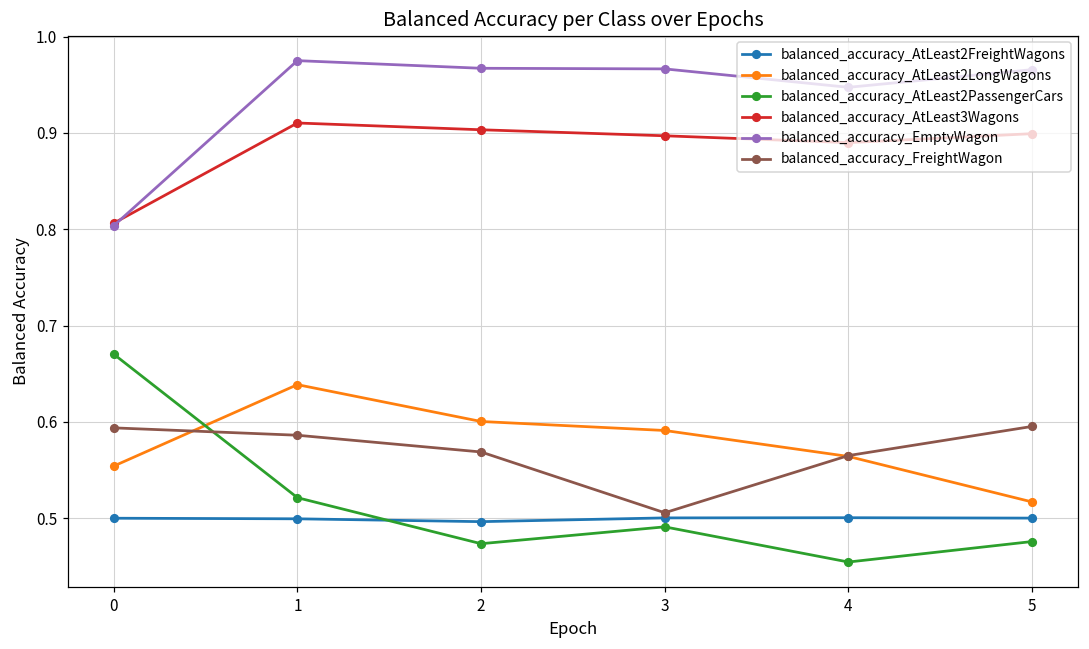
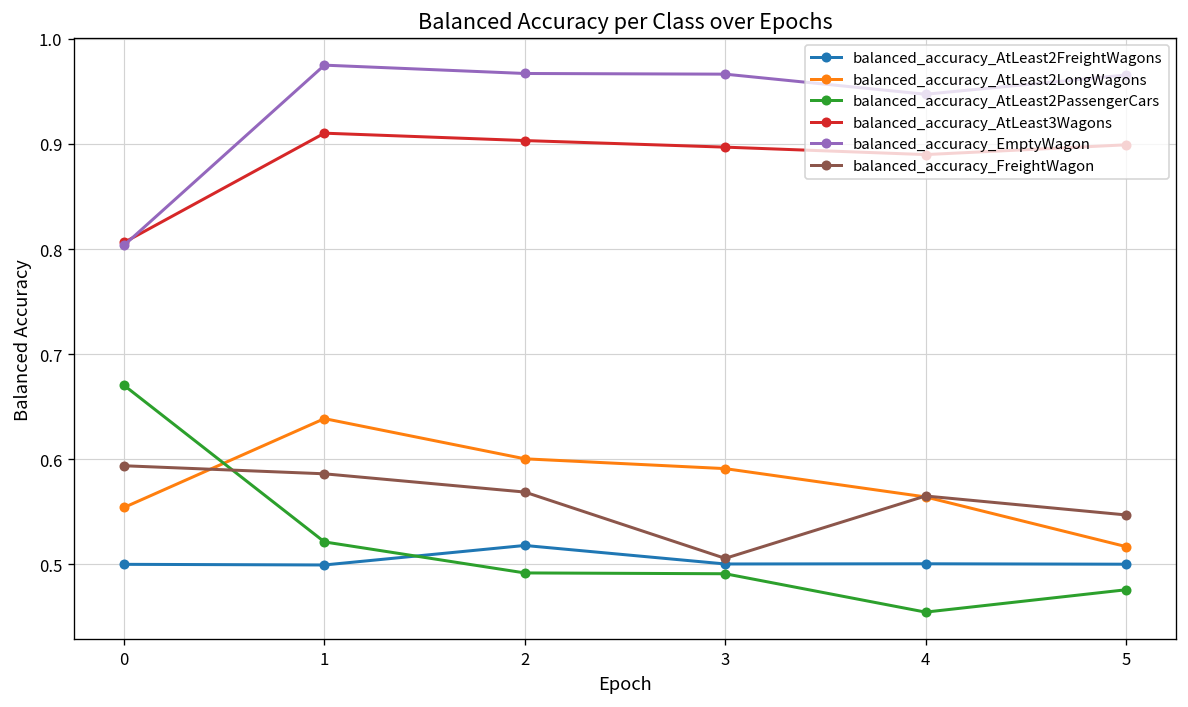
  {
    "balanced_accuracy_AtLeast2FreightWagons": {
      "0": 0.50,
      "1": 0.50,
-     "2": 0.50,
+     "2": 0.52,
      "3": 0.50,
      "4": 0.50,
      "5": 0.50
    },
    "balanced_accuracy_AtLeast2LongWagons": {
      "0": 0.55,
      "1": 0.64,
      "2": 0.60,
      "3": 0.59,
      "5": 0.52
    },
    "balanced_accuracy_AtLeast2PassengerCars": {
      "0": 0.67,
      "1": 0.52,
-     "2": 0.47,
+     "2": 0.49,
      "3": 0.49,
      "4": 0.45,
      "5": 0.48
    },
    "balanced_accuracy_AtLeast3Wagons": {
      "1": 0.91,
      "2": 0.90,
      "3": 0.90
    },
    "balanced_accuracy_EmptyWagon": {
      "1": 0.97,
      "2": 0.97,
      "3": 0.97
    },
    "balanced_accuracy_FreightWagon": {
      "0": 0.59,
      "1": 0.59,
      "2": 0.57,
      "3": 0.51,
-     "5": 0.60
+     "5": 0.55
    }
  }
